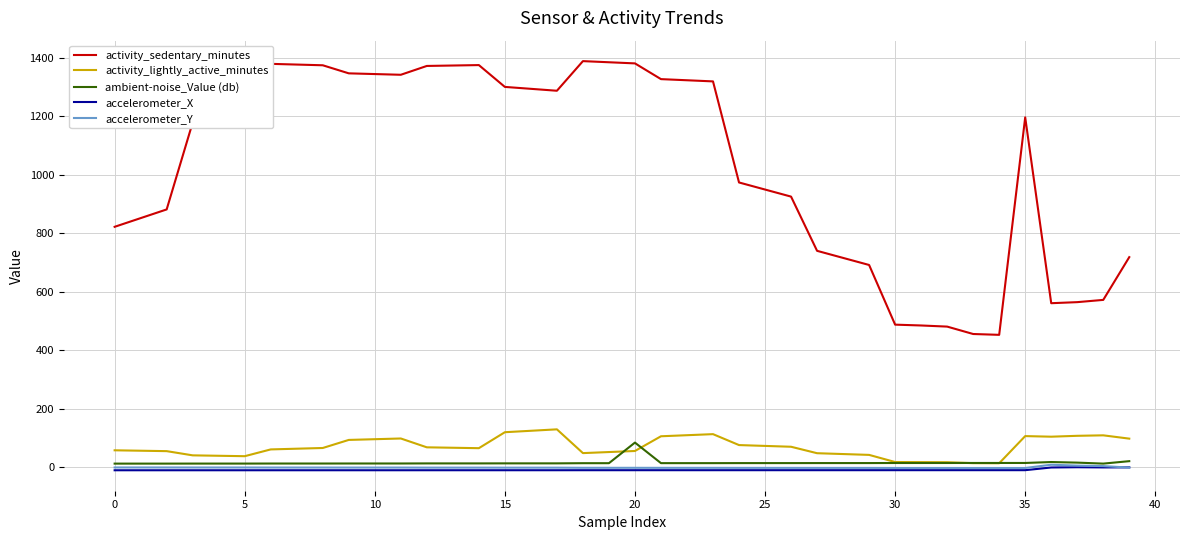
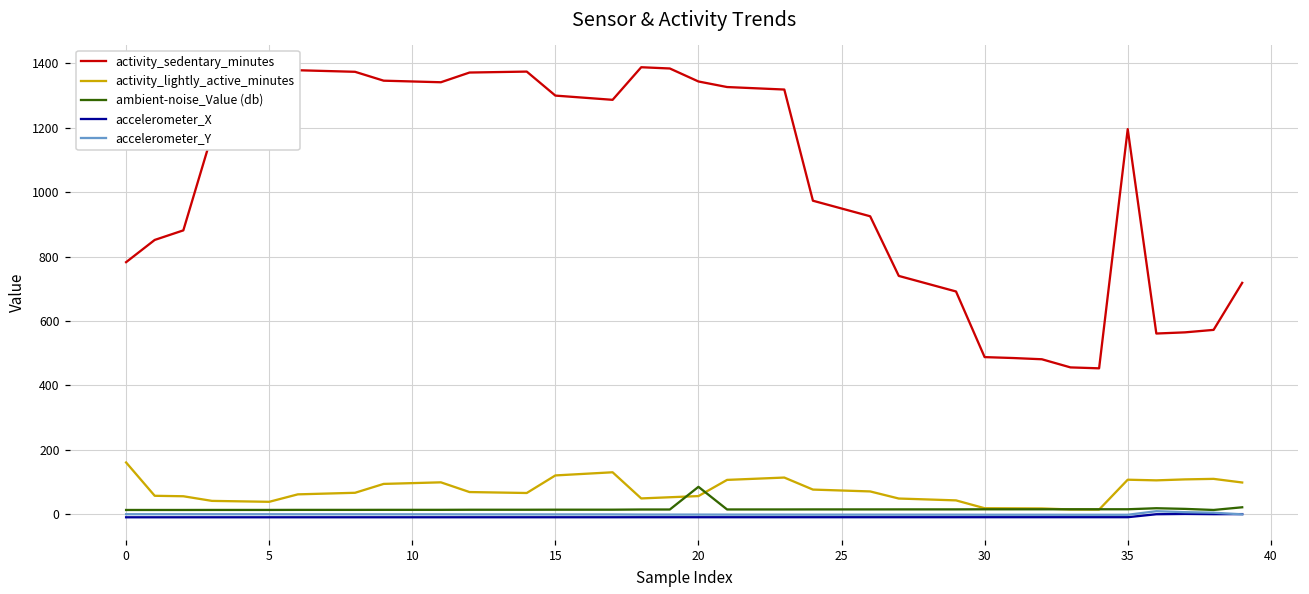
  {
    "activity_sedentary_minutes": {
-     "0": 820,
+     "0": 780,
      "10": 1340,
      "15": 1300,
-     "20": 1380,
+     "20": 1340,
      "25": 950,
      "30": 490,
      "35": 1200
    },
    "activity_lightly_active_minutes": {
-     "0": 60,
+     "0": 160,
      "5": 40,
      "10": 100,
      "15": 120,
      "20": 60,
      "25": 70,
      "35": 110
    },
    "ambient-noise_Value (db)": {
      "0": 10,
      "5": 10,
      "10": 10,
      "15": 10,
      "20": 80,
      "25": 10,
      "35": 20
    },
    "accelerometer_X": {
      "0": -10,
      "5": -10,
      "10": -10
    },
    "accelerometer_Y": {
      "0": 0,
      "5": 0,
      "10": 0
    }
  }
